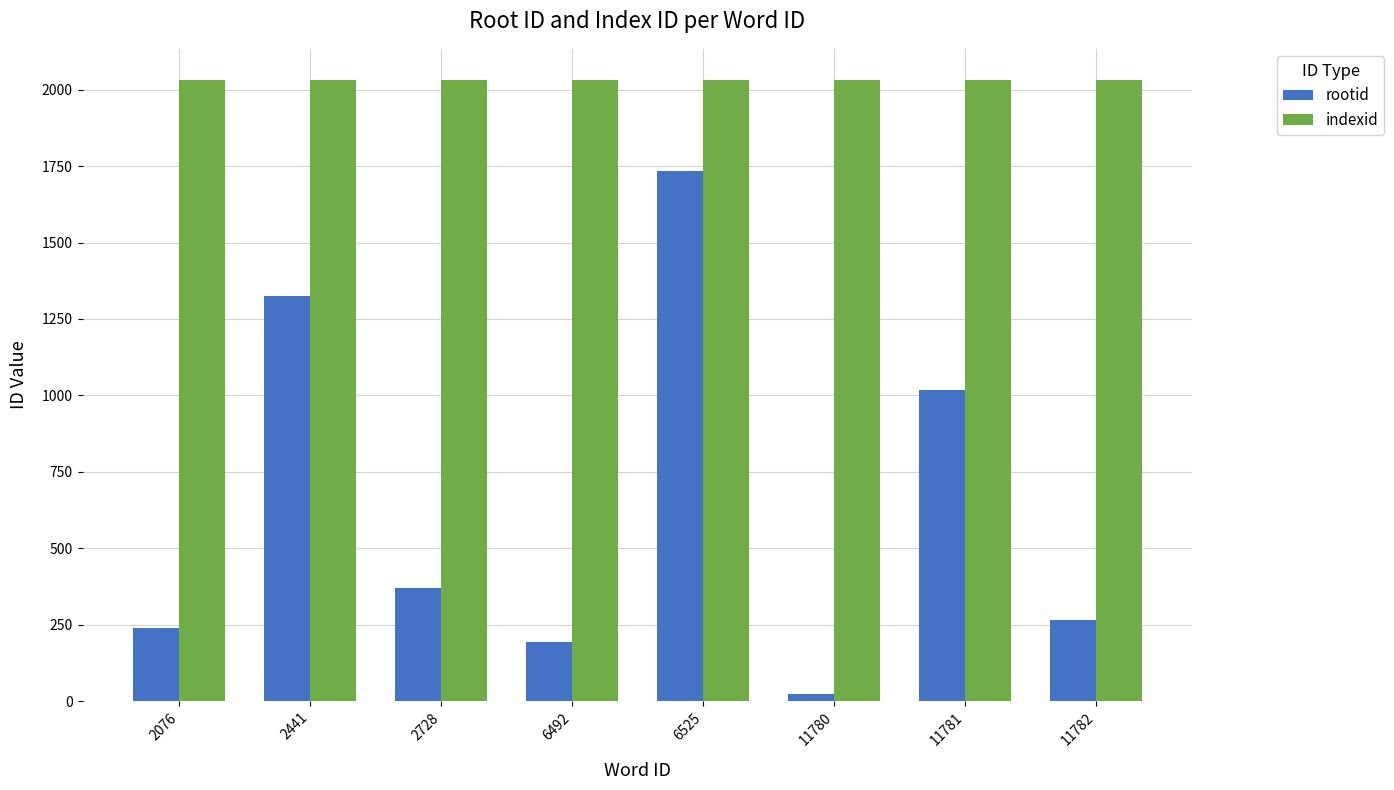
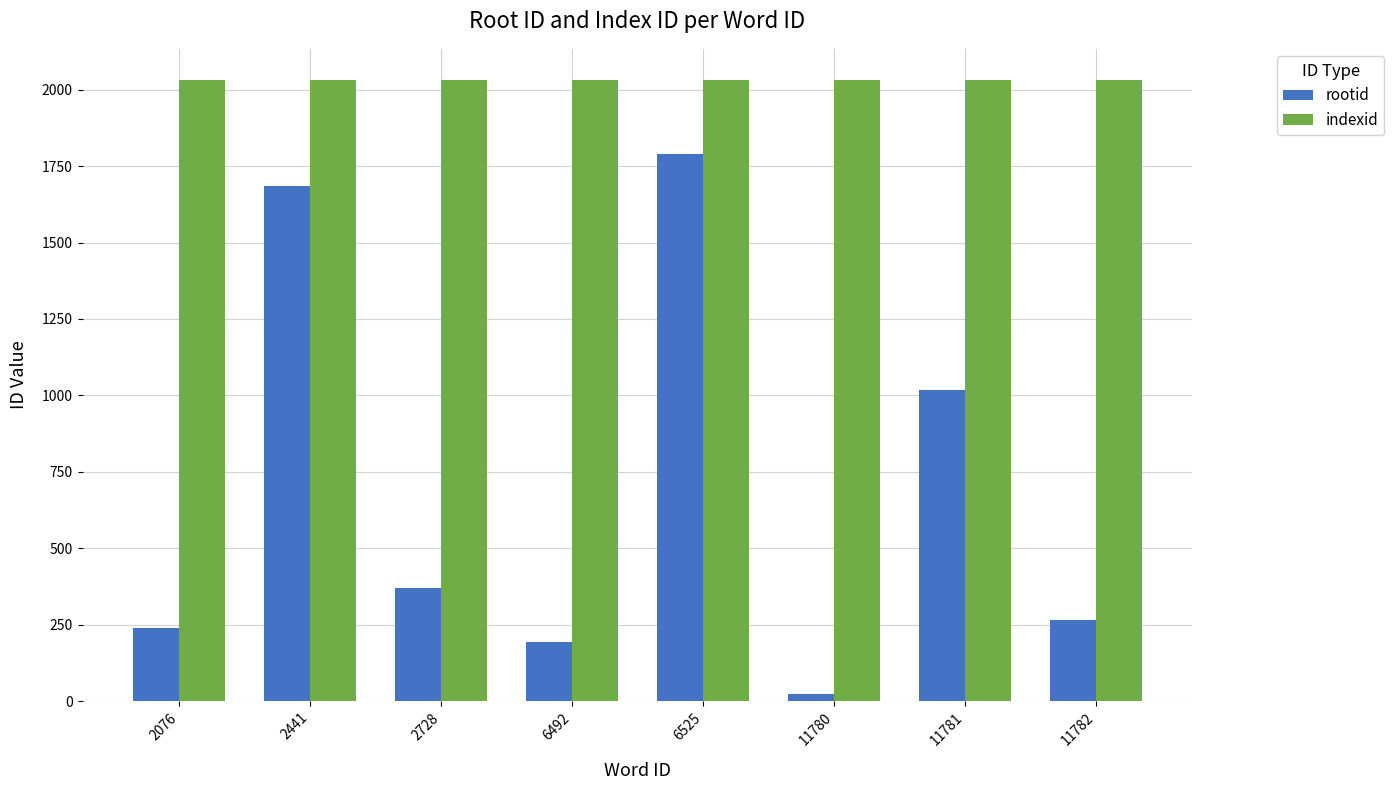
  {
    "rootid": {
      "2076": 240,
-     "2441": 1320,
+     "2441": 1680,
      "2728": 370,
      "6492": 190,
-     "6525": 1730,
+     "6525": 1790,
      "11780": 20,
      "11781": 1020,
      "11782": 270
    },
    "indexid": {
      "2076": 2030,
      "2441": 2030,
      "2728": 2030,
      "6492": 2030,
      "6525": 2030,
      "11780": 2030,
      "11781": 2030,
      "11782": 2030
    }
  }
